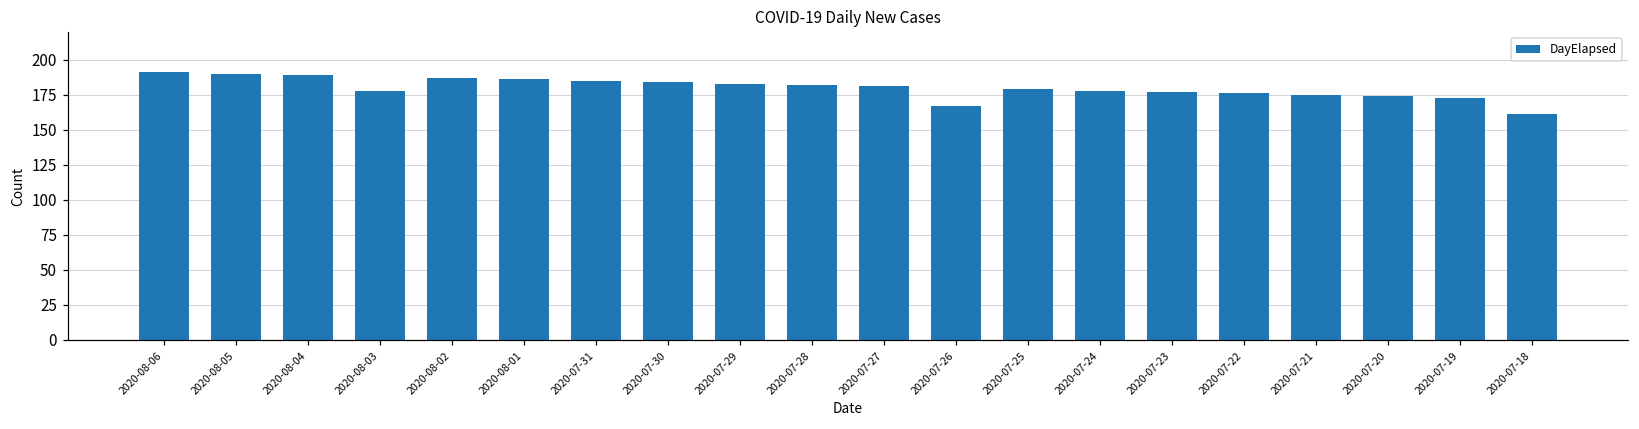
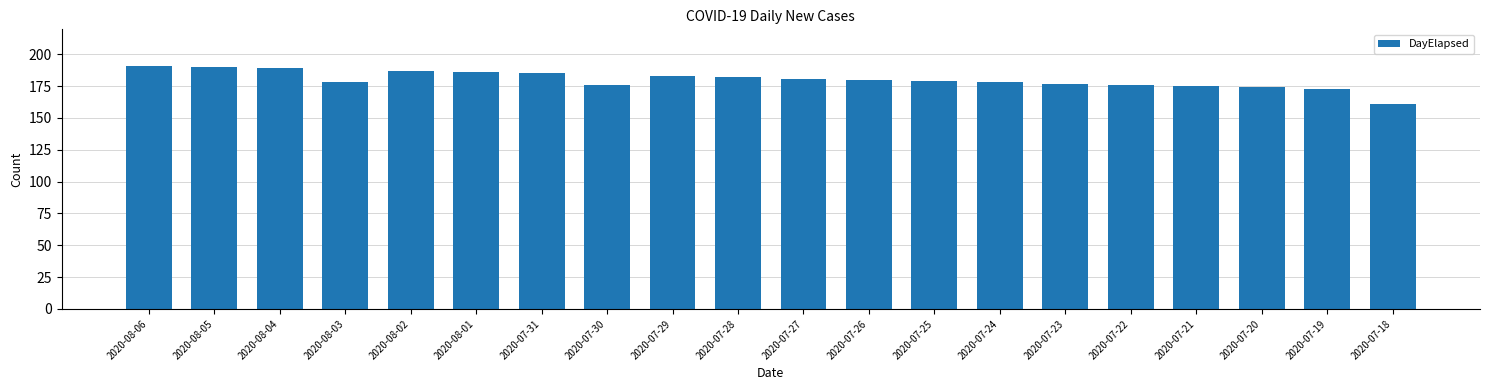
  {
    "2020-08-06": 191,
    "2020-08-05": 190,
    "2020-08-04": 189,
    "2020-08-03": 178,
    "2020-08-02": 187,
    "2020-08-01": 186,
    "2020-07-31": 185,
-   "2020-07-30": 184,
+   "2020-07-30": 176,
    "2020-07-29": 183,
    "2020-07-28": 182,
    "2020-07-27": 181,
-   "2020-07-26": 167,
+   "2020-07-26": 180,
    "2020-07-25": 179,
    "2020-07-24": 178,
    "2020-07-23": 177,
    "2020-07-22": 176,
    "2020-07-21": 175,
    "2020-07-20": 174,
    "2020-07-19": 173,
    "2020-07-18": 161
  }
